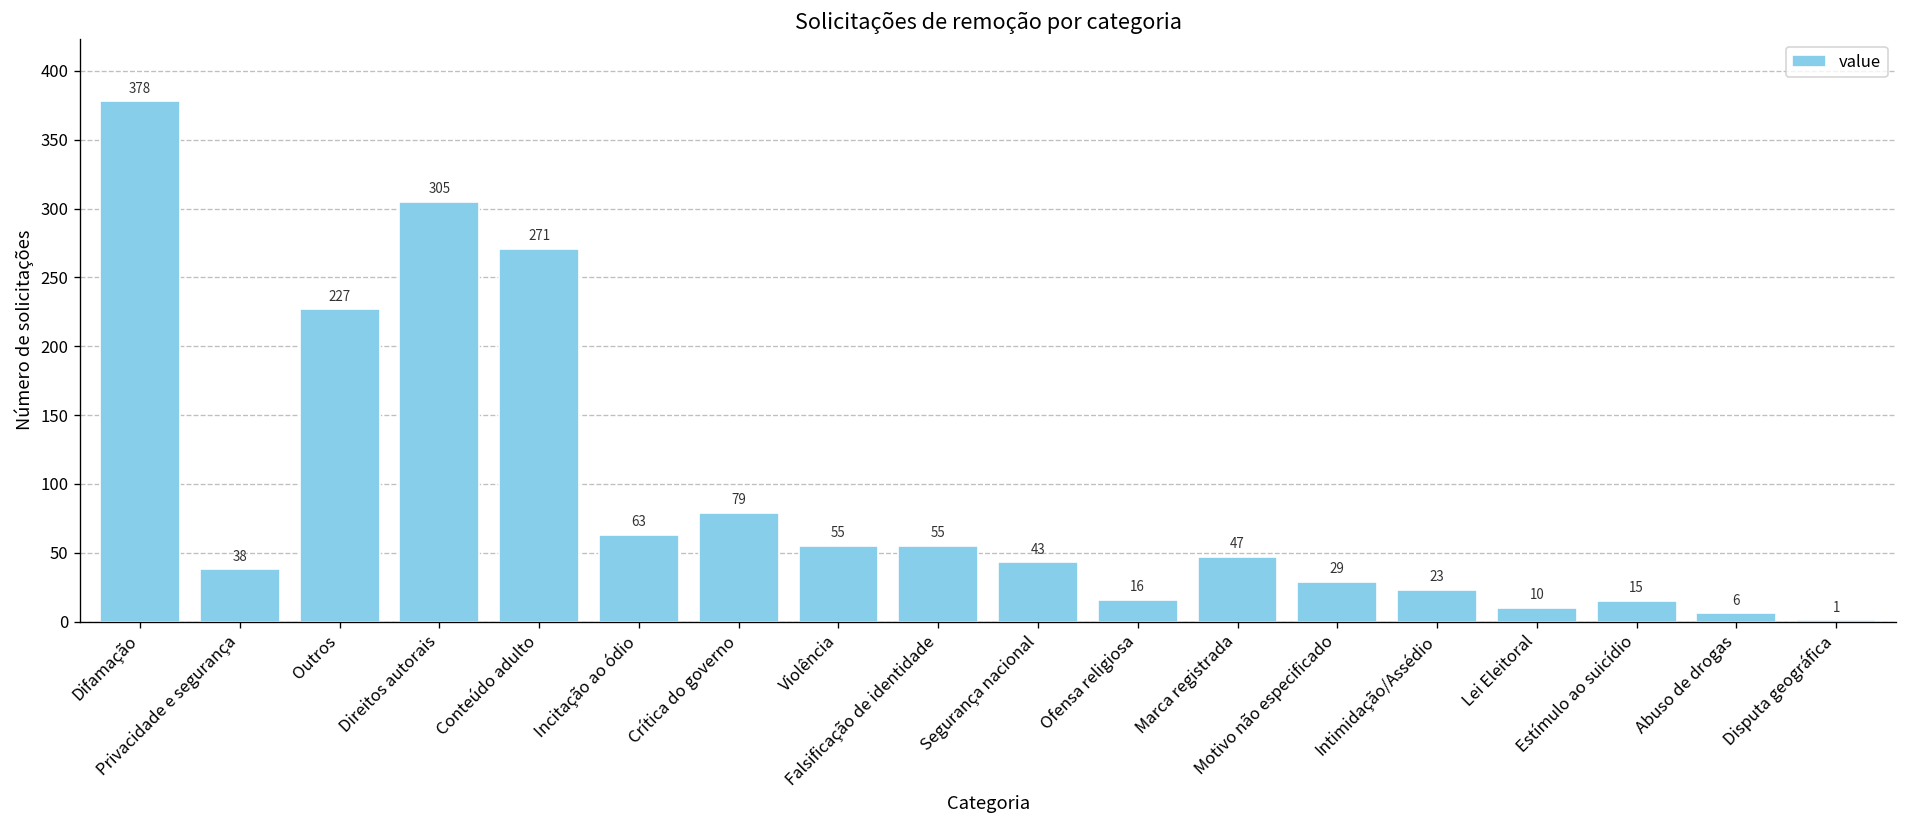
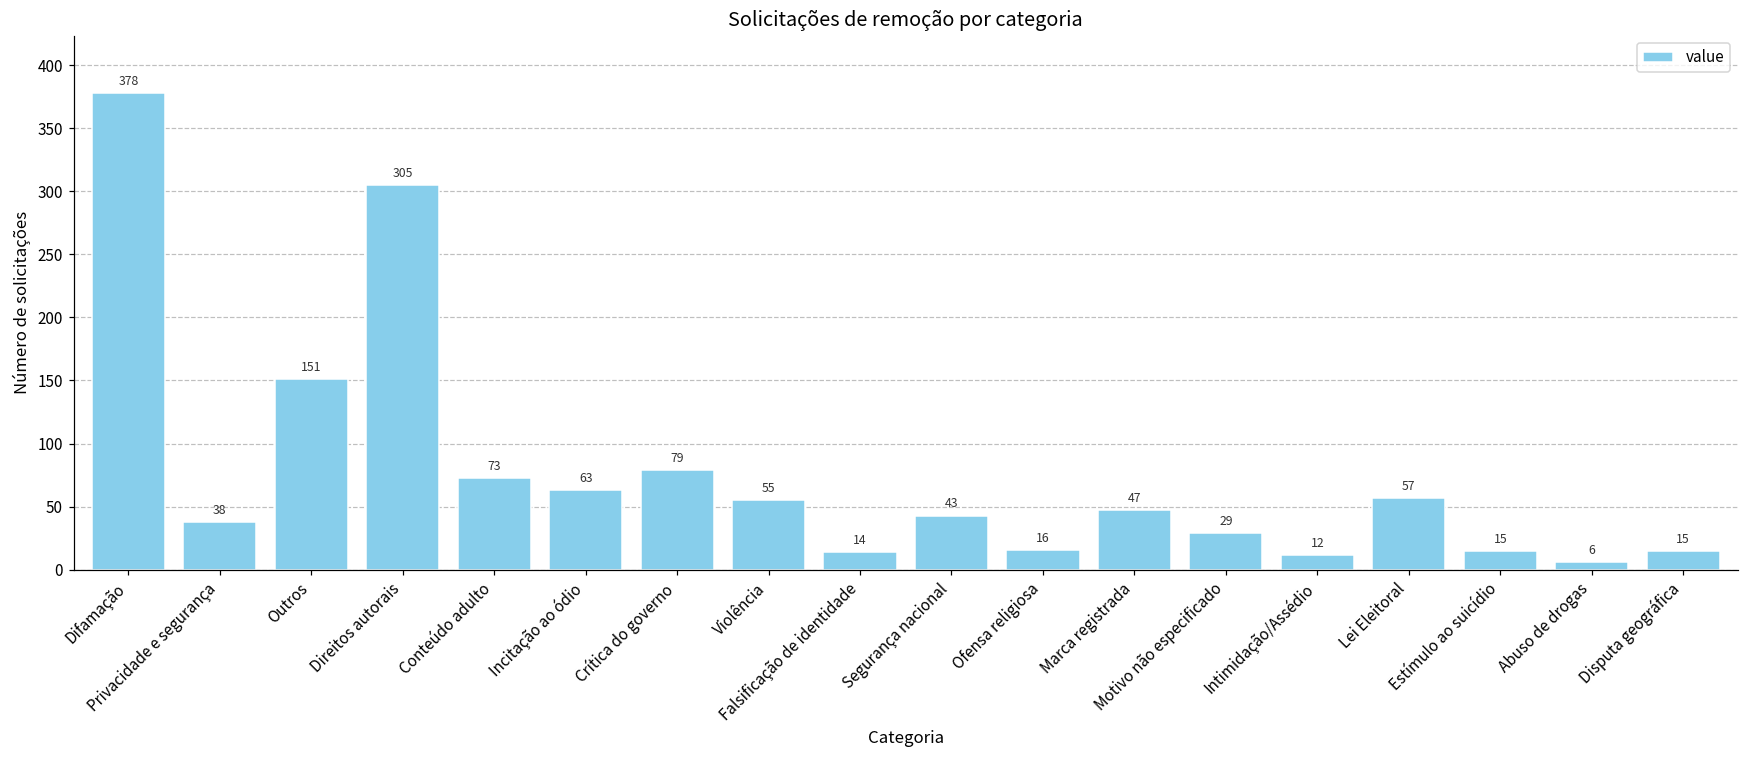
  {
    "Difamação": 378,
    "Privacidade e segurança": 38,
-   "Outros": 227,
+   "Outros": 151,
    "Direitos autorais": 305,
-   "Conteúdo adulto": 271,
+   "Conteúdo adulto": 73,
    "Incitação ao ódio": 63,
    "Crítica do governo": 79,
    "Violência": 55,
-   "Falsificação de identidade": 55,
+   "Falsificação de identidade": 14,
    "Segurança nacional": 43,
    "Ofensa religiosa": 16,
    "Marca registrada": 47,
    "Motivo não especificado": 29,
-   "Intimidação/Assédio": 23,
-   "Lei Eleitoral": 10,
+   "Intimidação/Assédio": 12,
+   "Lei Eleitoral": 57,
    "Estímulo ao suicídio": 15,
    "Abuso de drogas": 6,
-   "Disputa geográfica": 1
+   "Disputa geográfica": 15
  }
